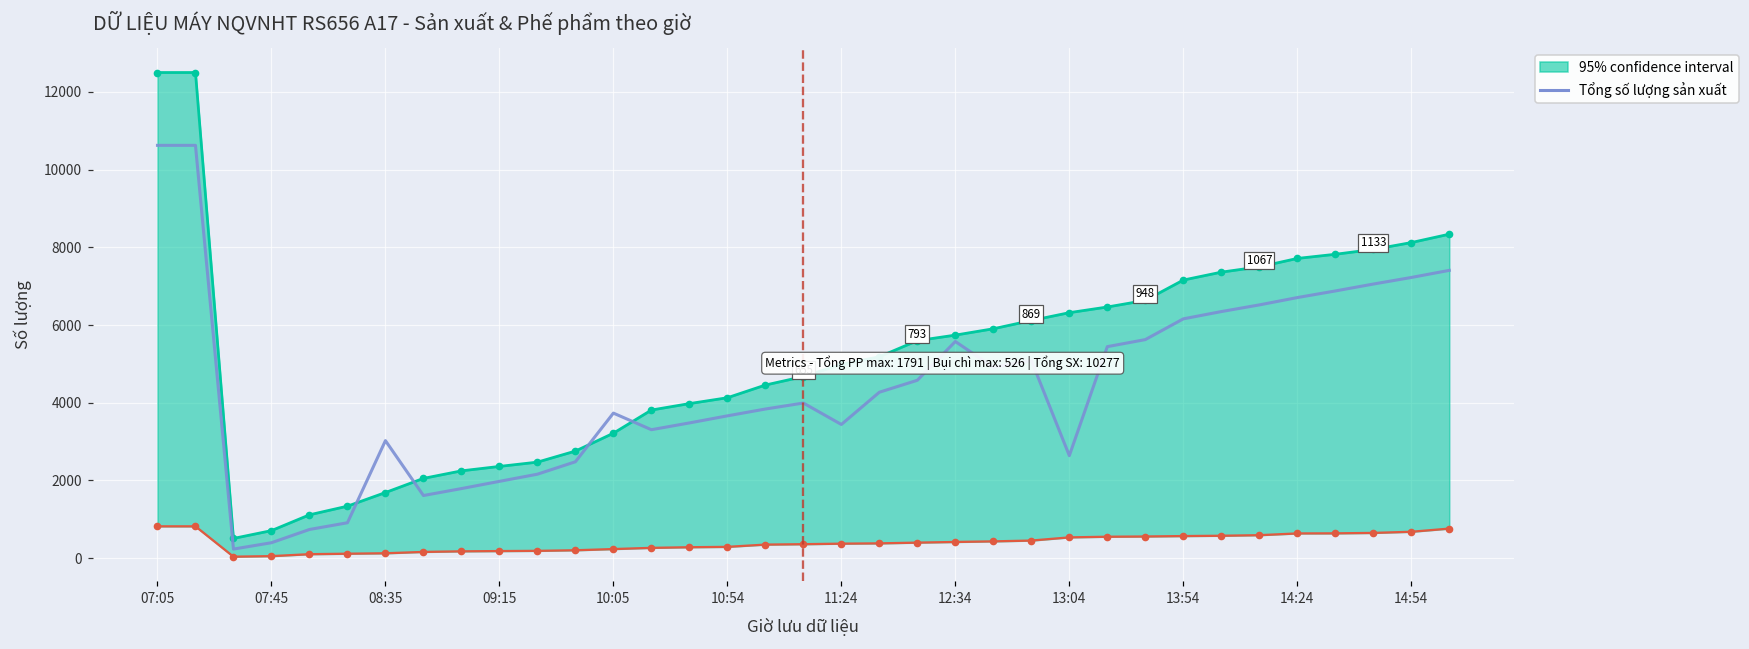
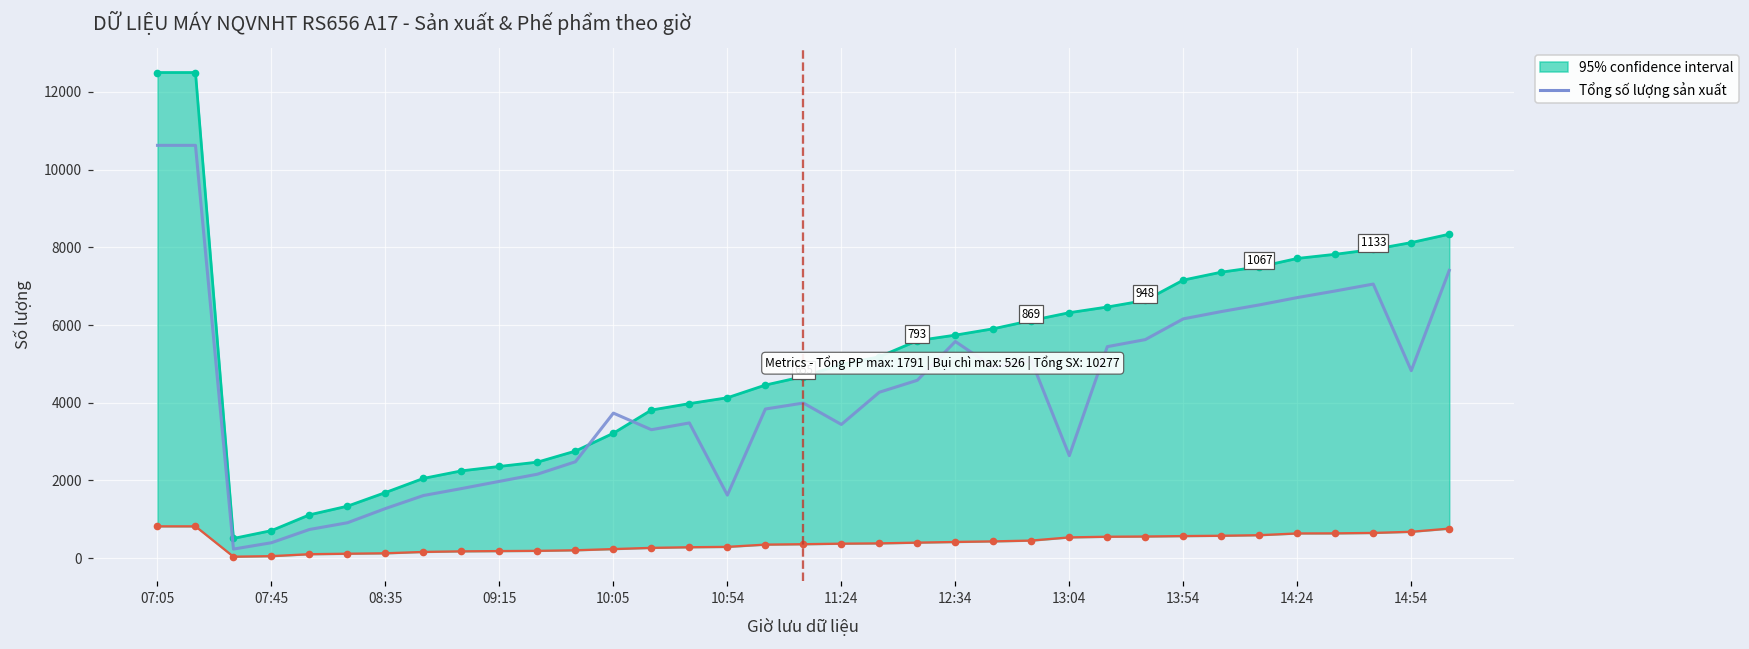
  {
    "95% confidence interval": {
      "07:05": 12500,
      "07:45": 700,
      "08:35": 1700,
      "09:15": 2400,
      "10:05": 3200,
      "10:54": 4100,
      "12:34": 5700,
      "13:04": 6300,
      "13:54": 7200,
      "14:24": 7700,
      "14:54": 8100
    },
    "Tổng số lượng sản xuất": {
      "07:05": 10600,
      "07:45": 400,
-     "08:35": 3000,
+     "08:35": 1300,
      "09:15": 2000,
      "10:05": 3700,
-     "10:54": 3700,
+     "10:54": 1600,
      "11:24": 3400,
      "12:34": 5600,
      "13:04": 2600,
      "13:54": 6200,
      "14:24": 6700,
-     "14:54": 7200
+     "14:54": 4800
    }
  }
